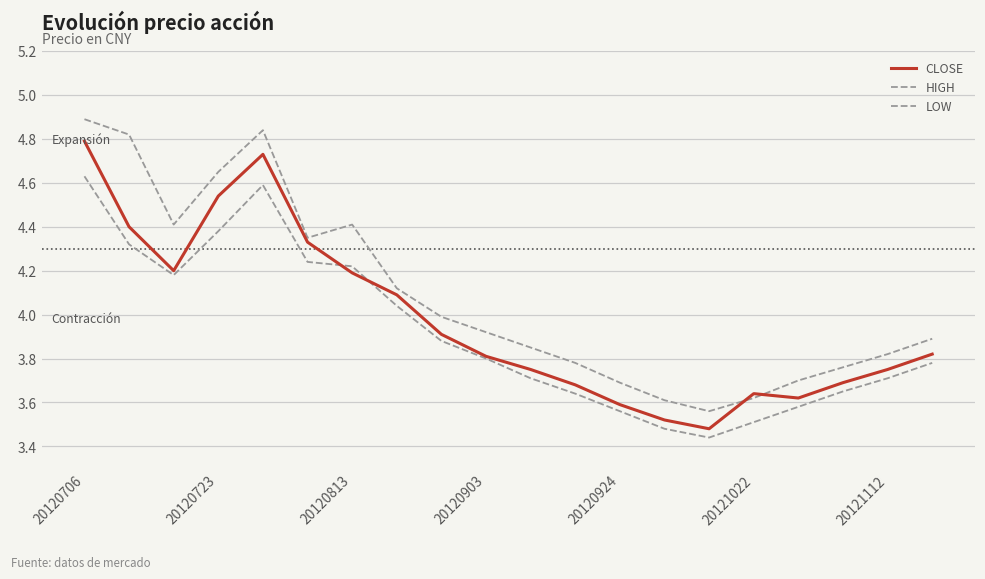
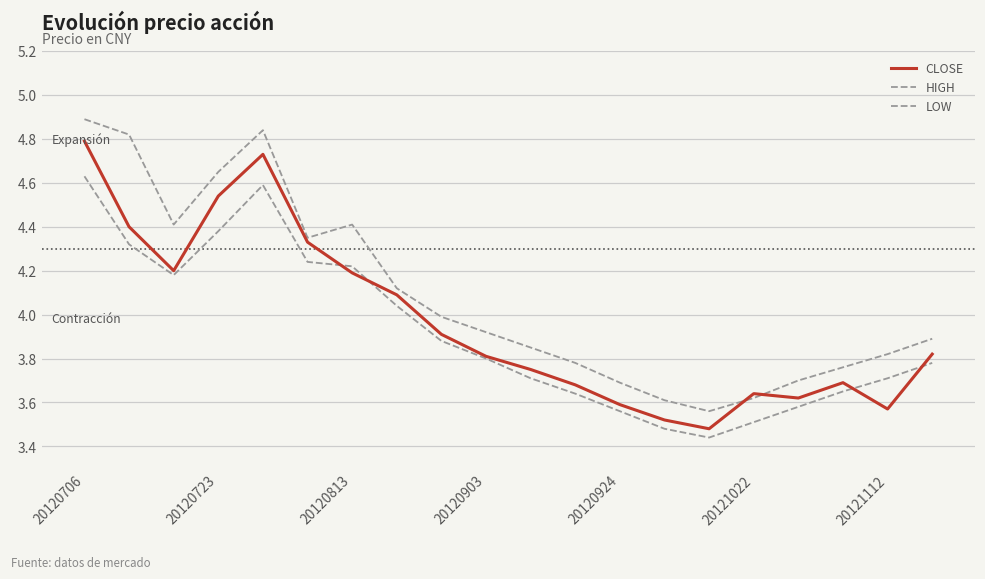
  {
    "CLOSE": {
      "20120706": 4.79,
      "20120723": 4.54,
      "20120813": 4.19,
      "20120924": 3.59,
      "20121022": 3.64,
-     "20121112": 3.75
+     "20121112": 3.57
    }
  }
